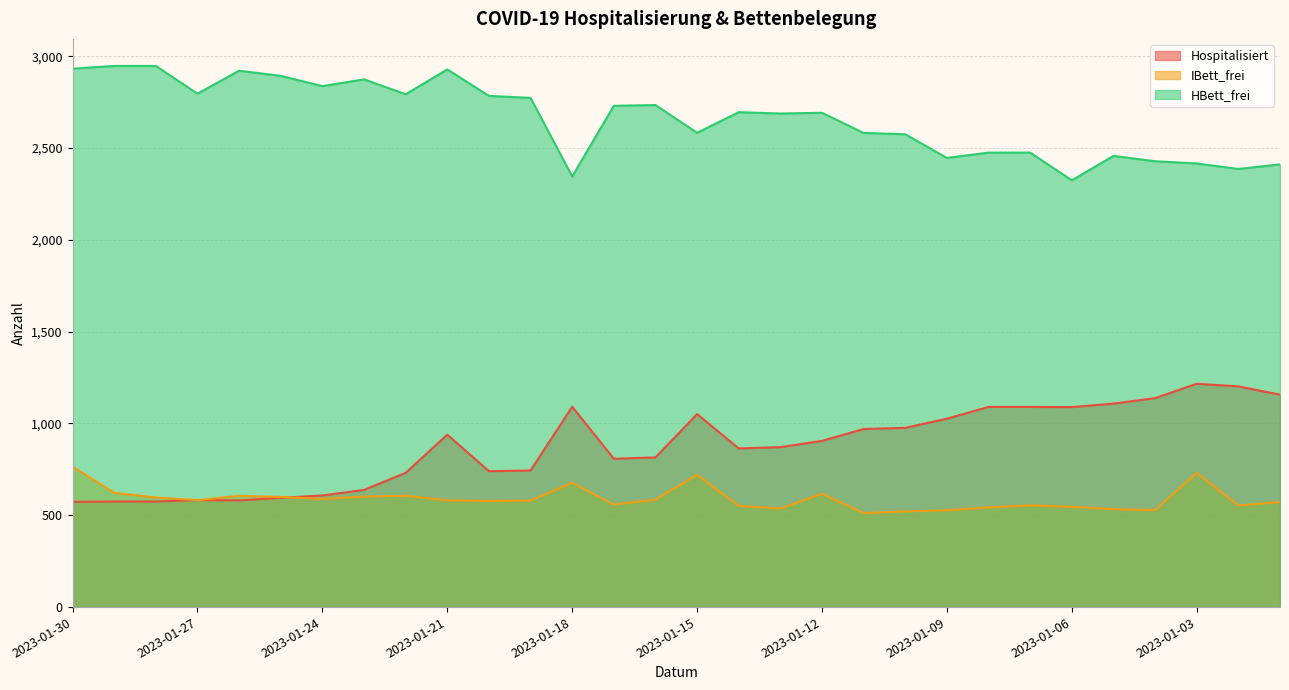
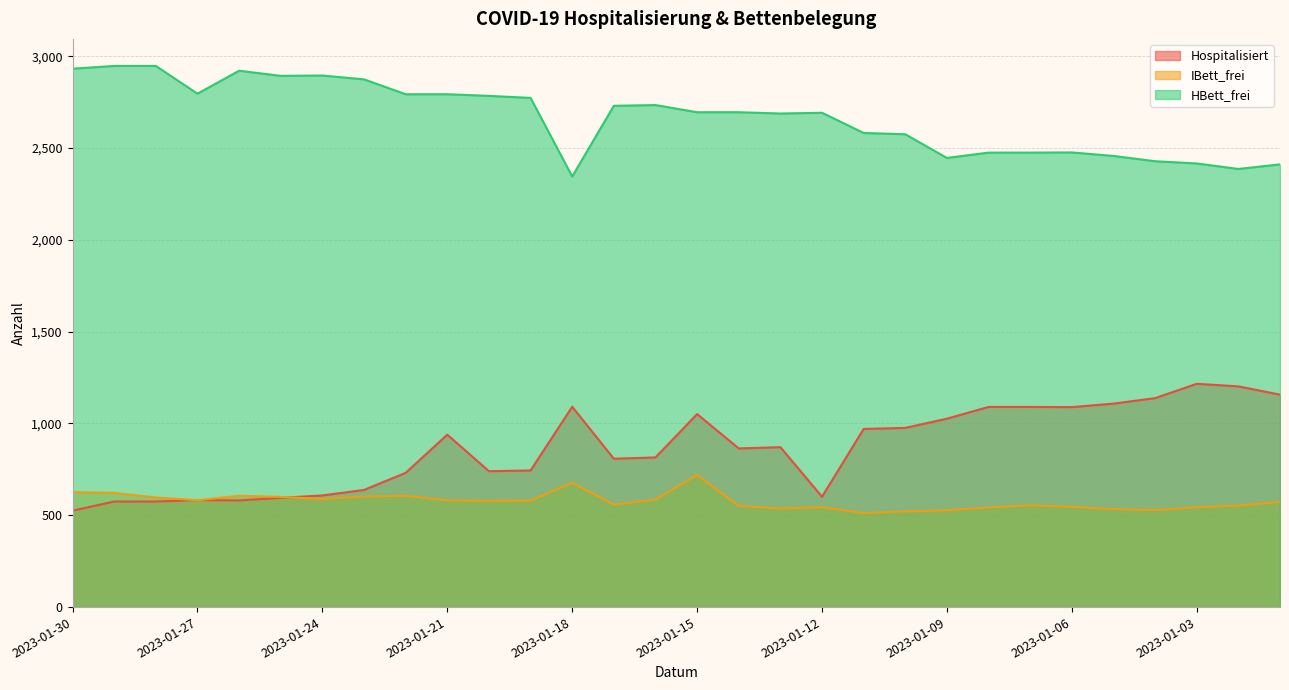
  {
    "Hospitalisiert": {
-     "2023-01-30": "570",
+     "2023-01-30": "530",
      "2023-01-24": "610",
      "2023-01-21": "940",
      "2023-01-18": "1,090",
      "2023-01-15": "1,050",
-     "2023-01-12": "910",
+     "2023-01-12": "600",
      "2023-01-09": "1,030",
      "2023-01-06": "1,090",
      "2023-01-03": "1,220"
    },
    "IBett_frei": {
-     "2023-01-30": "770",
+     "2023-01-30": "630",
      "2023-01-24": "590",
      "2023-01-21": "580",
      "2023-01-18": "680",
      "2023-01-15": "720",
-     "2023-01-12": "620",
+     "2023-01-12": "540",
      "2023-01-09": "530",
      "2023-01-06": "550",
-     "2023-01-03": "730"
+     "2023-01-03": "540"
    },
    "HBett_frei": {
      "2023-01-30": "2,930",
      "2023-01-27": "2,800",
-     "2023-01-24": "2,840",
-     "2023-01-21": "2,930",
+     "2023-01-24": "2,900",
+     "2023-01-21": "2,790",
      "2023-01-18": "2,350",
-     "2023-01-15": "2,580",
+     "2023-01-15": "2,700",
      "2023-01-12": "2,690",
      "2023-01-09": "2,450",
-     "2023-01-06": "2,320",
+     "2023-01-06": "2,480",
      "2023-01-03": "2,420"
    }
  }
